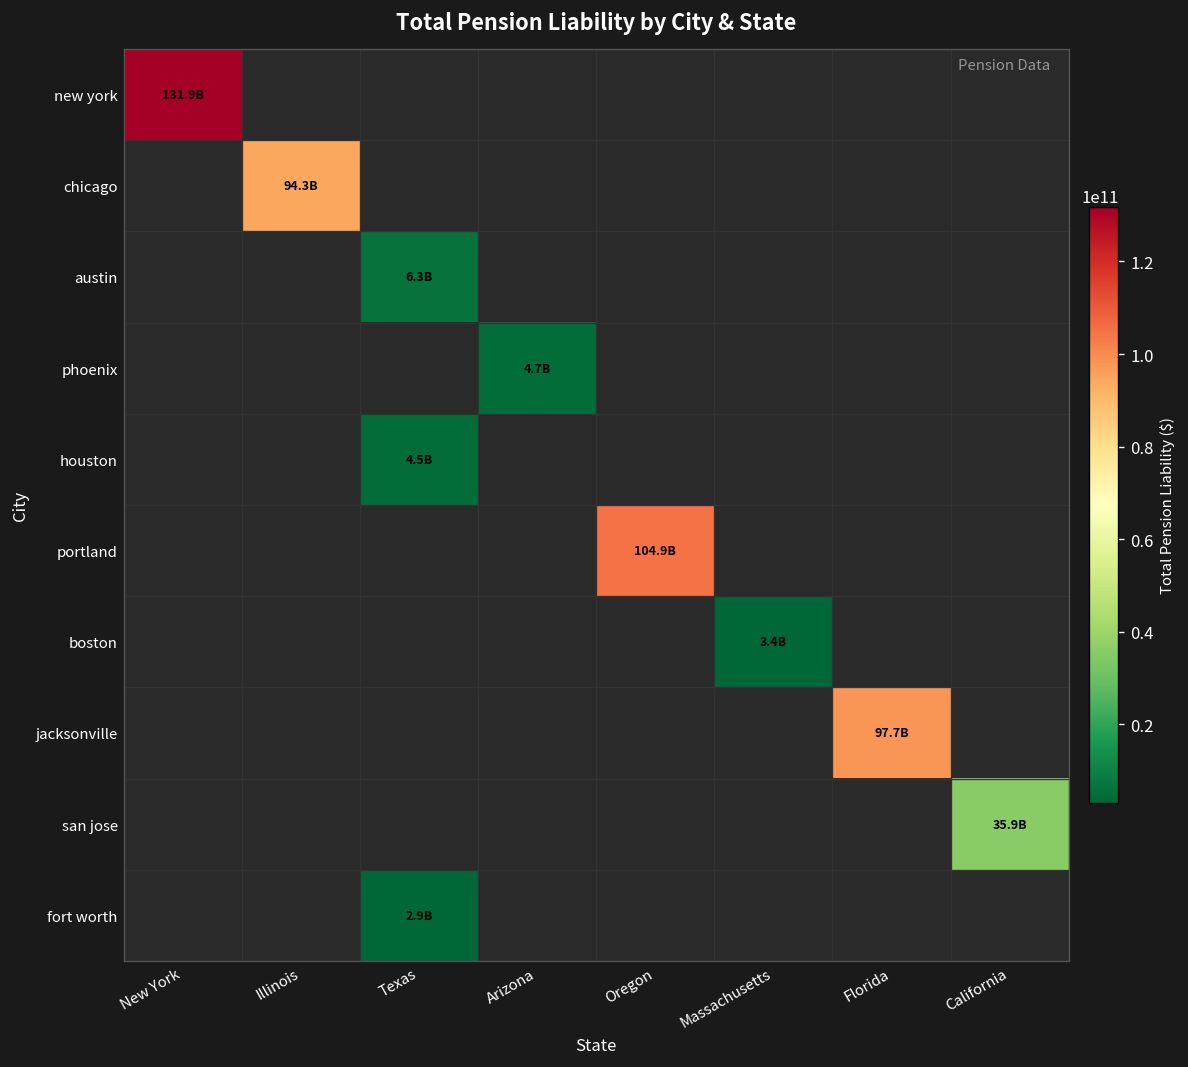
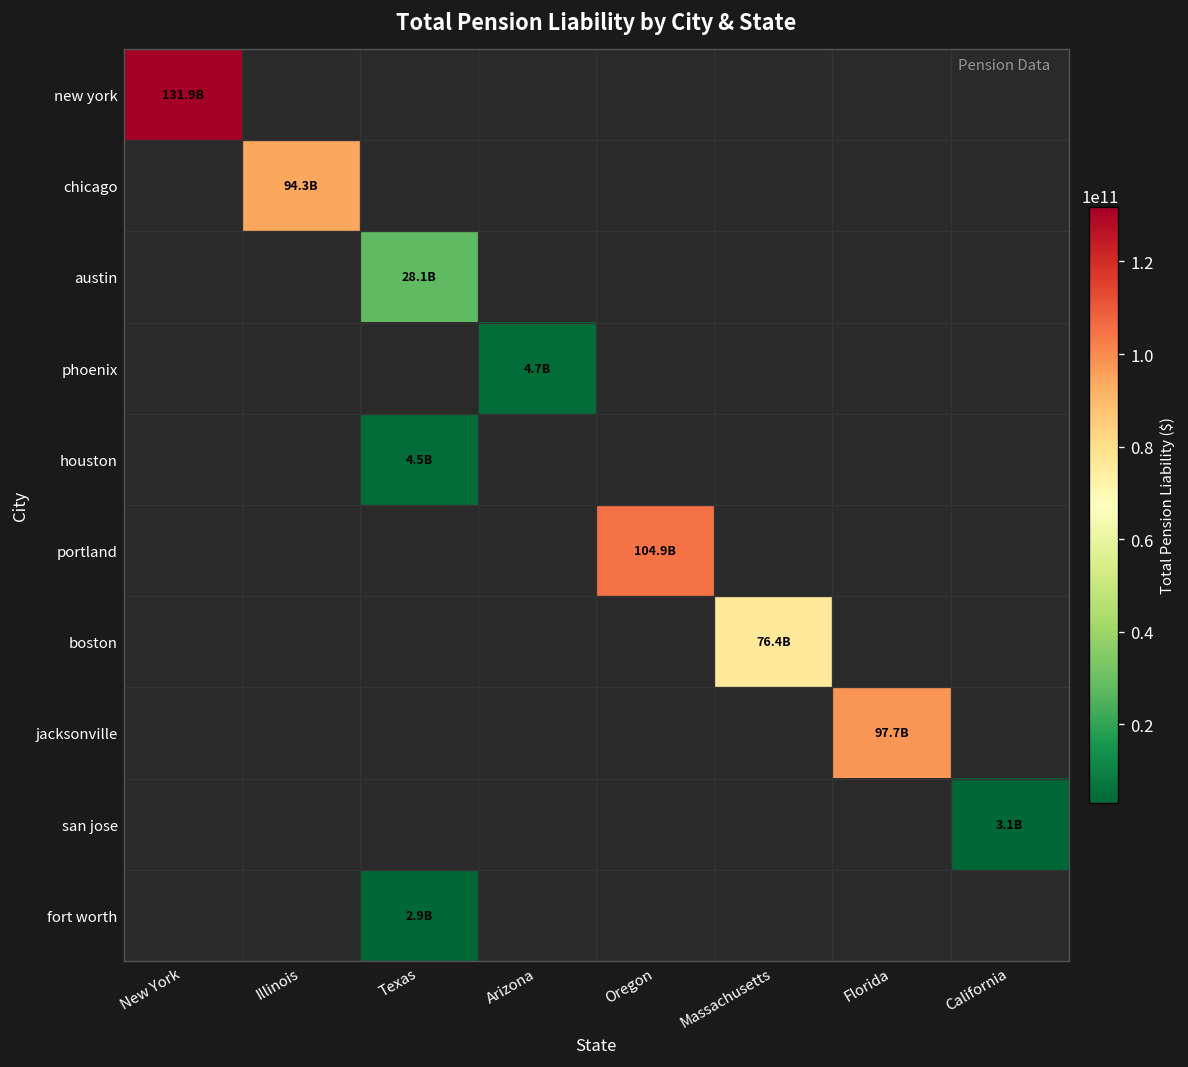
  {
    "new york": {
      "New York": "131.9B"
    },
    "chicago": {
      "Illinois": "94.3B"
    },
    "austin": {
-     "Texas": "6.3B"
+     "Texas": "28.1B"
    },
    "phoenix": {
      "Arizona": "4.7B"
    },
    "houston": {
      "Texas": "4.5B"
    },
    "portland": {
      "Oregon": "104.9B"
    },
    "boston": {
-     "Massachusetts": "3.4B"
+     "Massachusetts": "76.4B"
    },
    "jacksonville": {
      "Florida": "97.7B"
    },
    "san jose": {
-     "California": "35.9B"
+     "California": "3.1B"
    },
    "fort worth": {
      "Texas": "2.9B"
    }
  }
